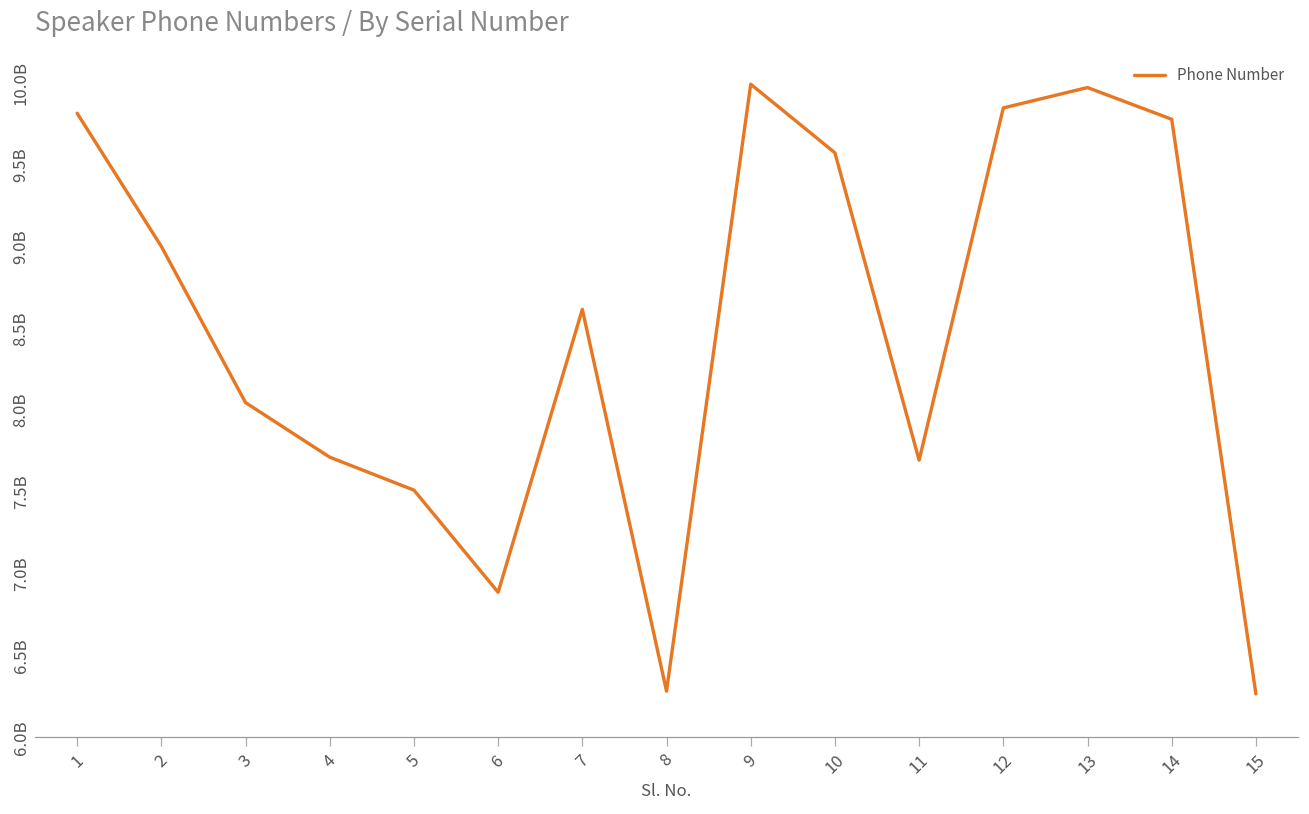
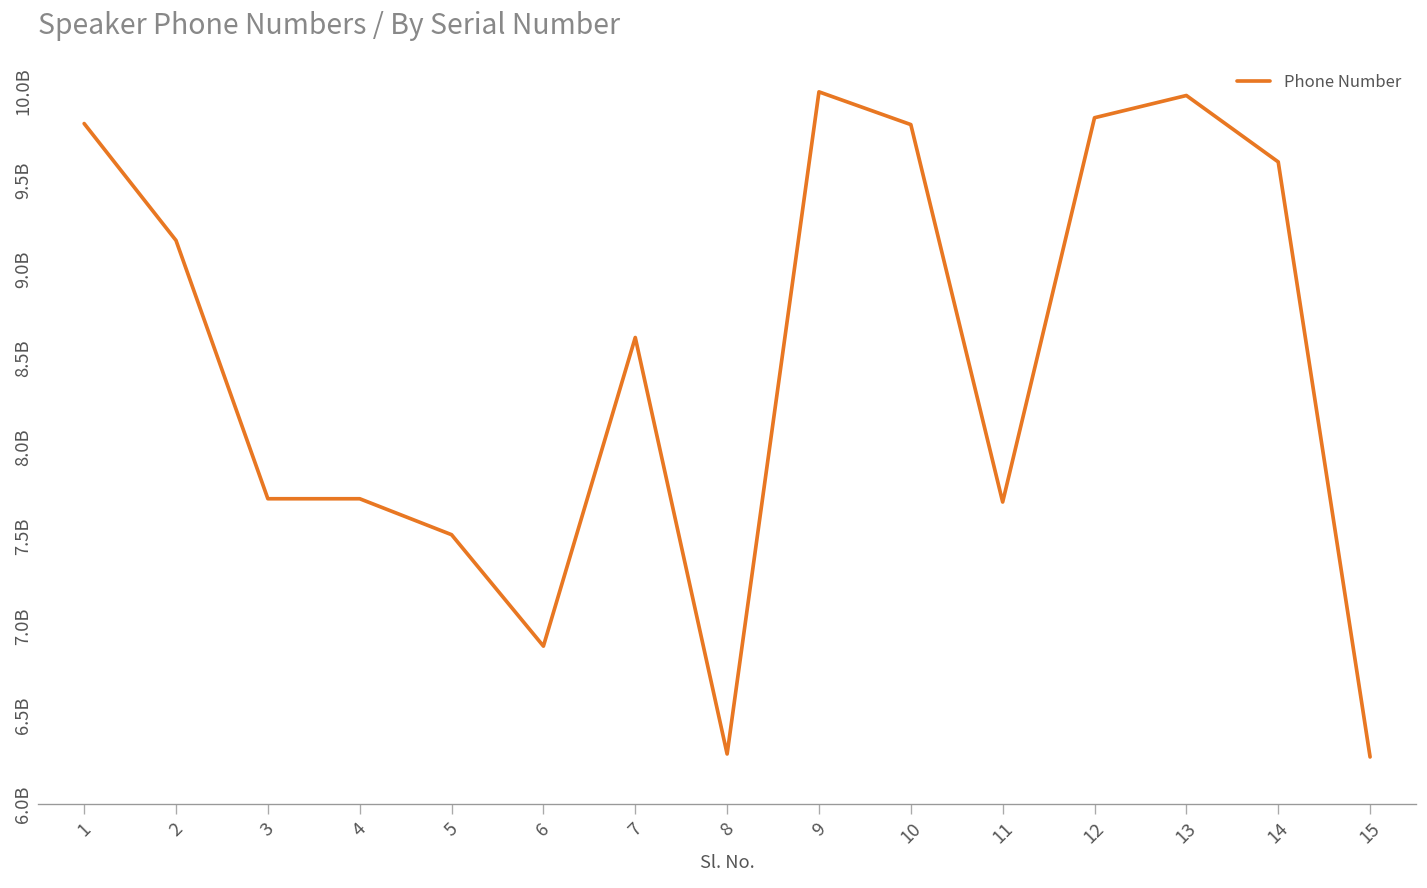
  {
    "1": 9820000000,
-   "2": 9000000000,
-   "3": 8050000000,
+   "2": 9160000000,
+   "3": 7710000000,
    "4": 7710000000,
    "5": 7510000000,
    "6": 6890000000,
    "7": 8620000000,
    "8": 6280000000,
    "9": 9990000000,
-   "10": 9570000000,
+   "10": 9810000000,
    "11": 7690000000,
    "12": 9850000000,
    "13": 9970000000,
-   "14": 9780000000,
+   "14": 9600000000,
    "15": 6270000000
  }
